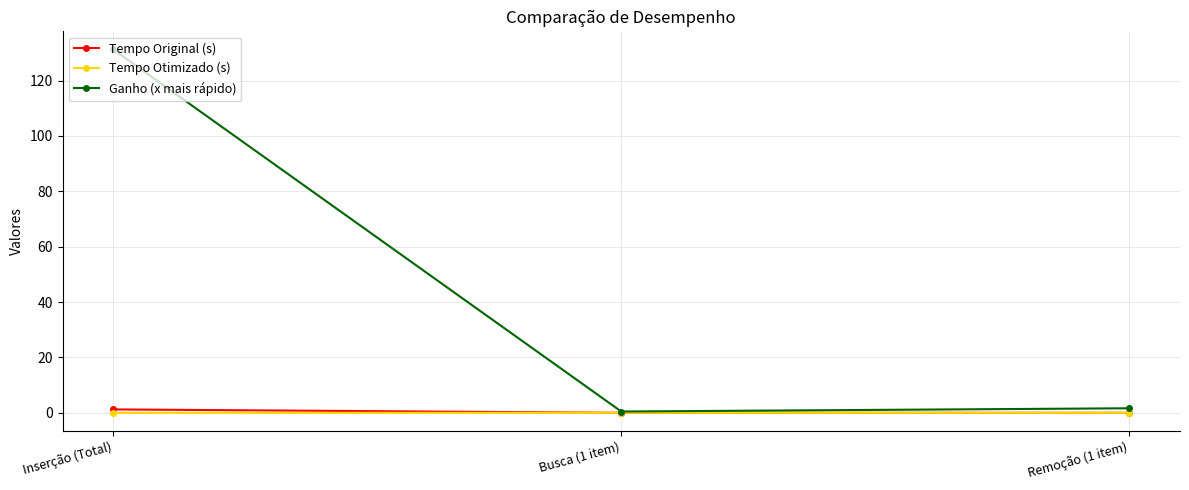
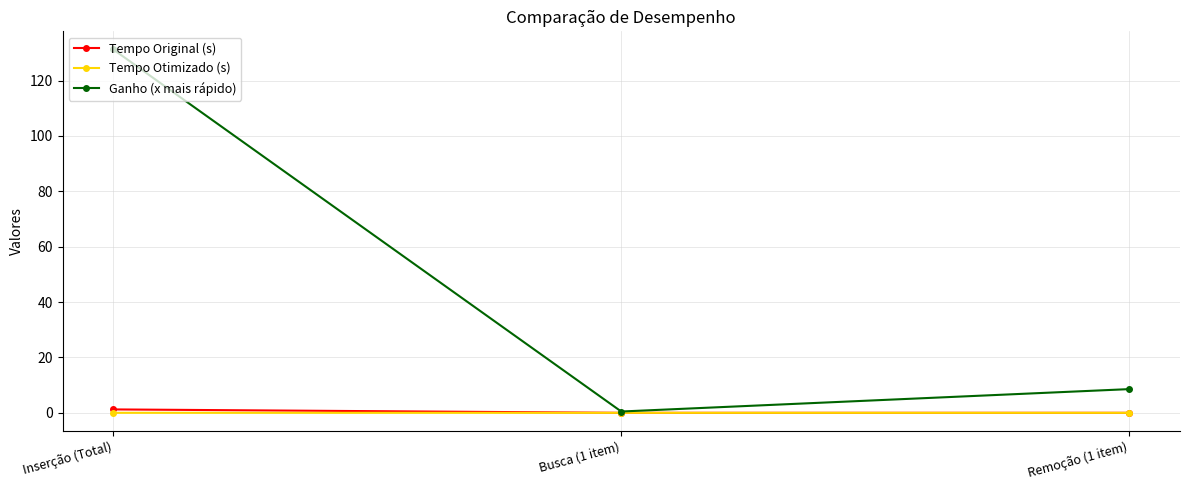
  {
    "Tempo Original (s)": {
      "Inserção (Total)": 1
    },
    "Tempo Otimizado (s)": {
      "Inserção (Total)": 0
    },
    "Ganho (x mais rápido)": {
-     "Remoção (1 item)": 2
+     "Remoção (1 item)": 9
    }
  }
